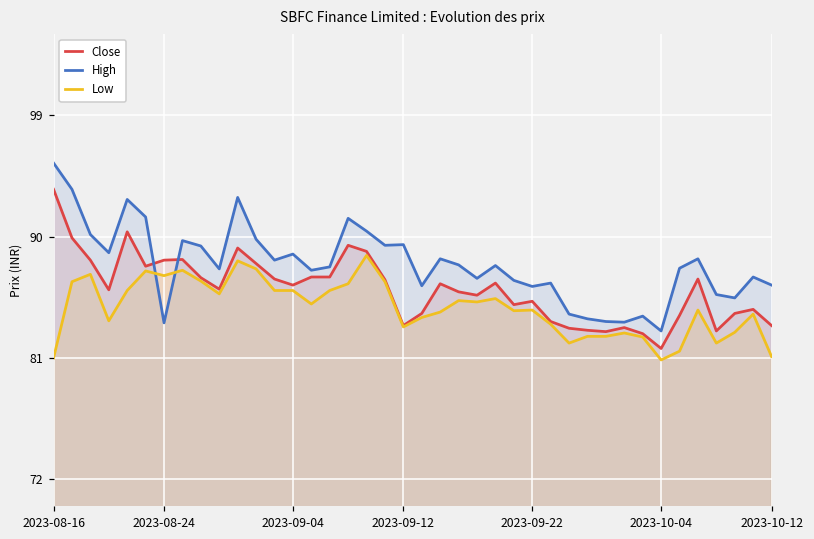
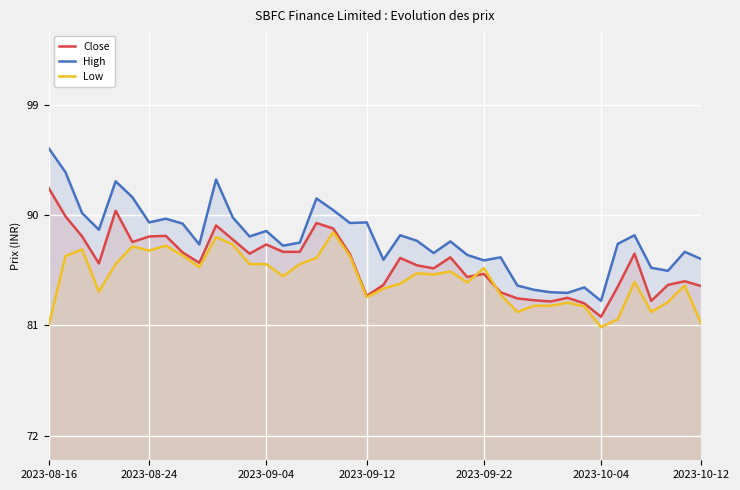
  {
    "Close": {
-     "2023-08-16": 93.5,
+     "2023-08-16": 92.2,
      "2023-08-24": 88.3,
-     "2023-09-04": 86.4,
+     "2023-09-04": 87.6,
      "2023-09-22": 85.2,
      "2023-10-04": 81.7,
-     "2023-10-12": 83.4
+     "2023-10-12": 84.2
    },
    "High": {
      "2023-08-16": 95.5,
-     "2023-08-24": 83.6,
+     "2023-08-24": 89.4,
      "2023-09-04": 88.7,
      "2023-09-12": 89.4,
      "2023-09-22": 86.3,
      "2023-10-04": 83.0,
      "2023-10-12": 86.4
    },
    "Low": {
      "2023-08-16": 81.0,
      "2023-08-24": 87.1,
      "2023-09-04": 86.0,
-     "2023-09-22": 84.6,
+     "2023-09-22": 85.7,
      "2023-10-04": 80.9,
      "2023-10-12": 81.1
    }
  }
